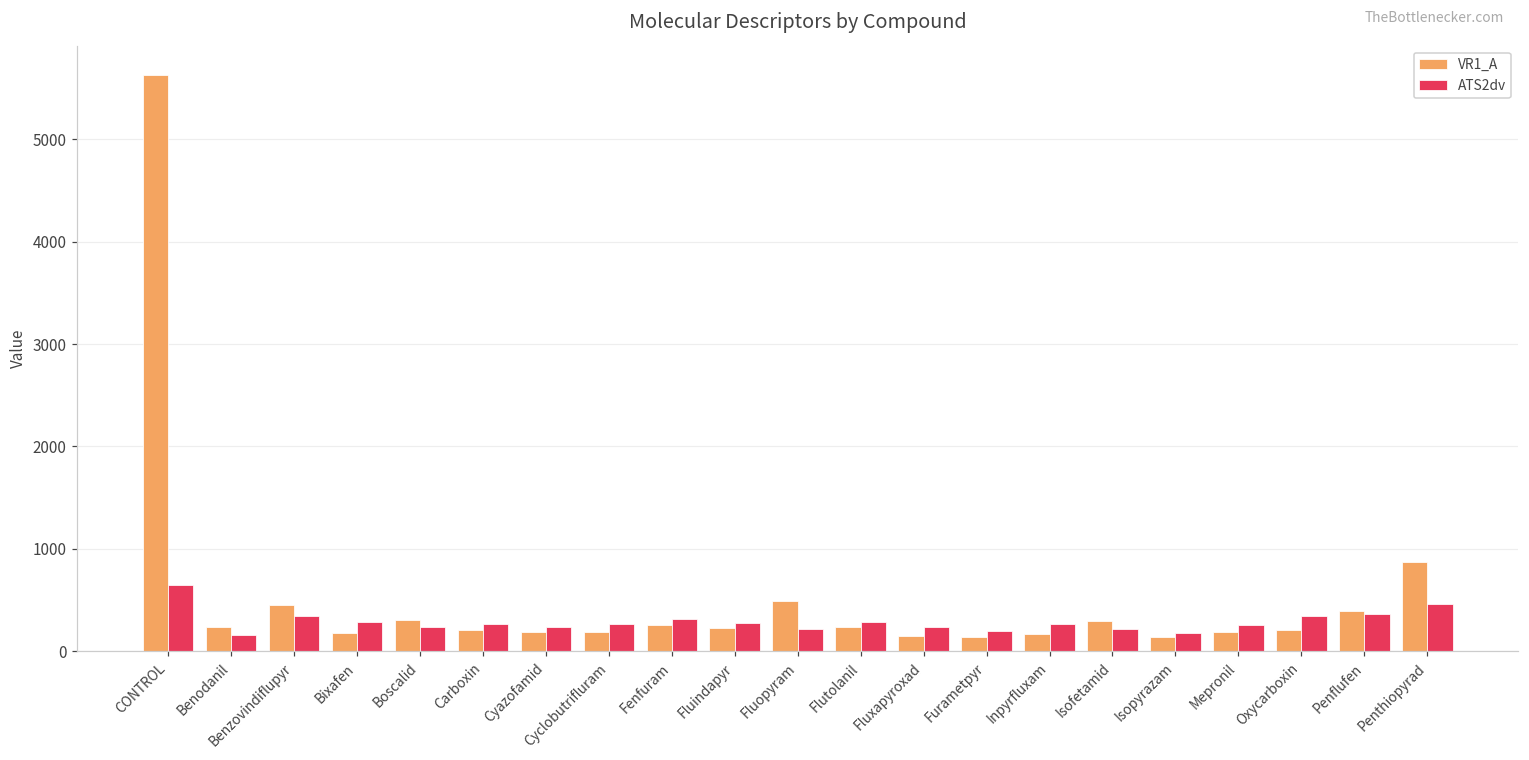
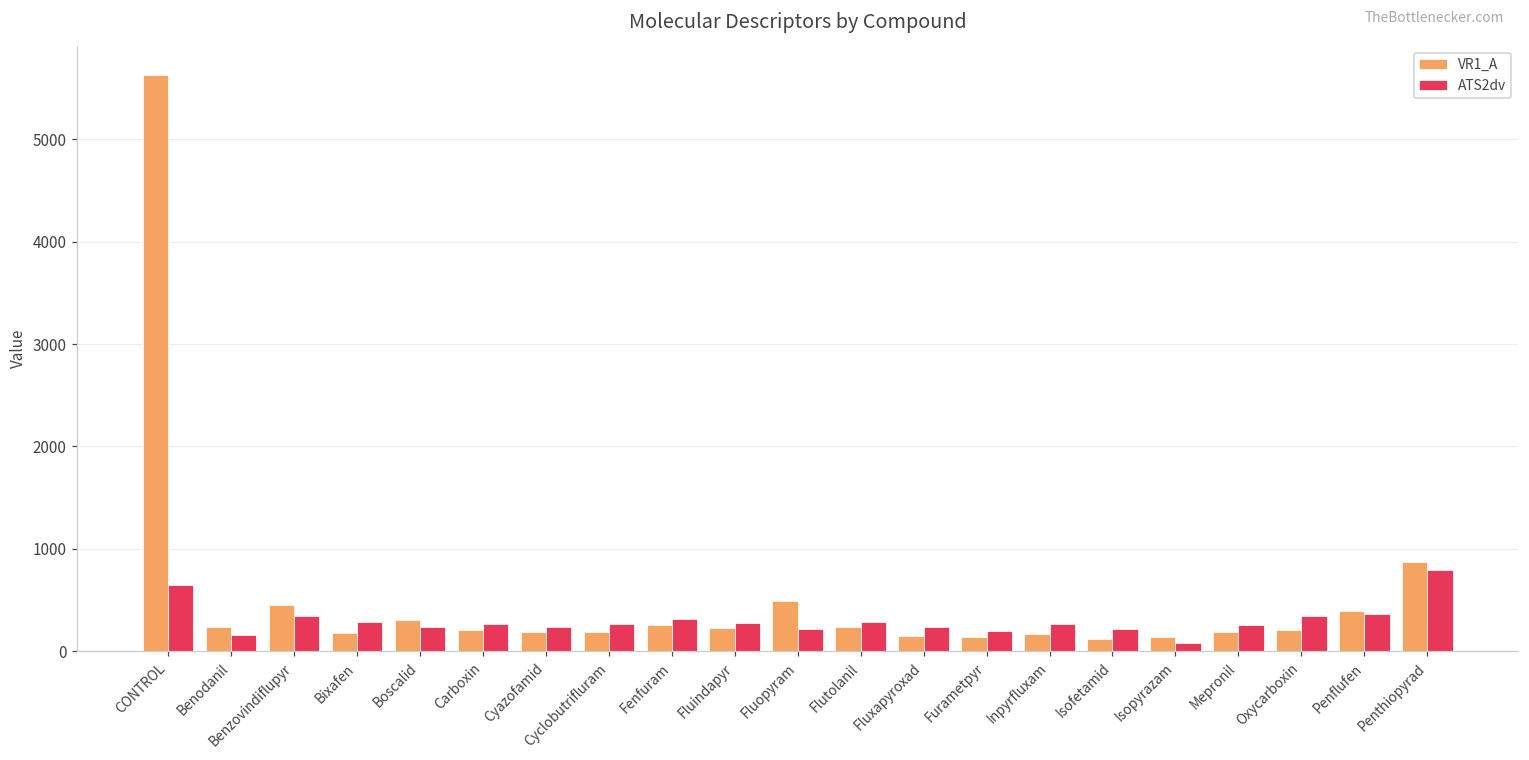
  {
    "VR1_A": {
      "CONTROL": 5600,
      "Benodanil": 200,
      "Benzovindiflupyr": 400,
      "Bixafen": 200,
      "Boscalid": 300,
      "Carboxin": 200,
      "Cyazofamid": 200,
      "Cyclobutrifluram": 200,
      "Fenfuram": 300,
      "Fluindapyr": 200,
      "Fluopyram": 500,
      "Flutolanil": 200,
      "Fluxapyroxad": 100,
      "Furametpyr": 100,
      "Inpyrfluxam": 200,
-     "Isofetamid": 300,
+     "Isofetamid": 100,
      "Isopyrazam": 100,
      "Mepronil": 200,
      "Oxycarboxin": 200,
      "Penflufen": 400,
      "Penthiopyrad": 900
    },
    "ATS2dv": {
      "CONTROL": 600,
      "Benodanil": 200,
      "Benzovindiflupyr": 300,
      "Bixafen": 300,
      "Boscalid": 200,
      "Carboxin": 300,
      "Cyazofamid": 200,
      "Cyclobutrifluram": 300,
      "Fenfuram": 300,
      "Fluindapyr": 300,
      "Fluopyram": 200,
      "Flutolanil": 300,
      "Fluxapyroxad": 200,
      "Furametpyr": 200,
      "Inpyrfluxam": 300,
      "Isofetamid": 200,
-     "Isopyrazam": 200,
+     "Isopyrazam": 100,
      "Mepronil": 300,
      "Oxycarboxin": 300,
      "Penflufen": 400,
-     "Penthiopyrad": 500
+     "Penthiopyrad": 800
    }
  }
